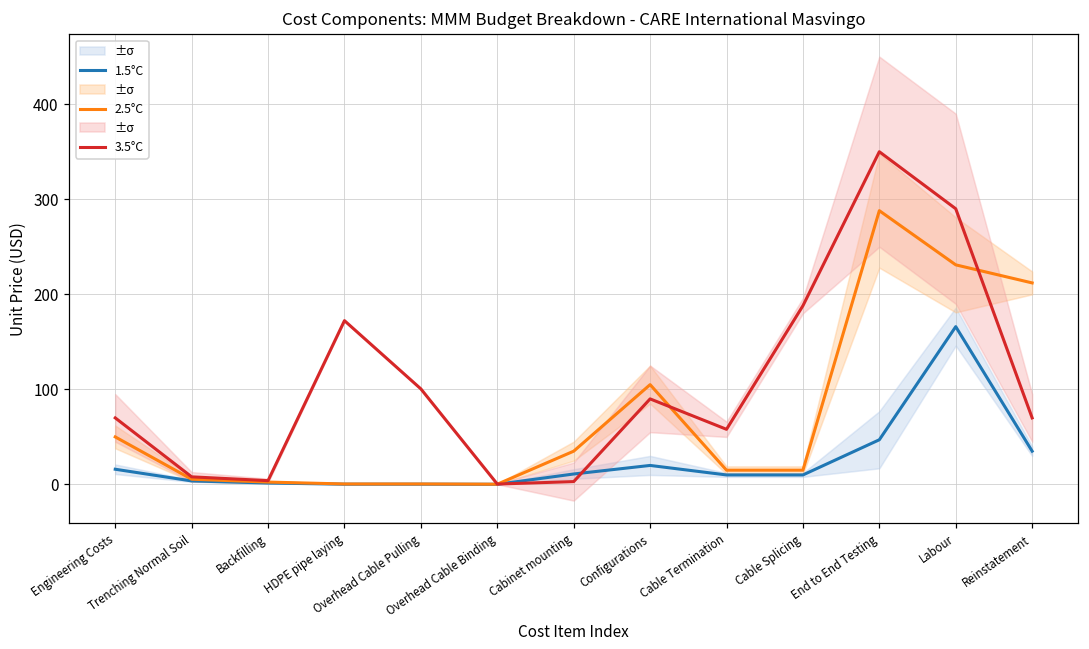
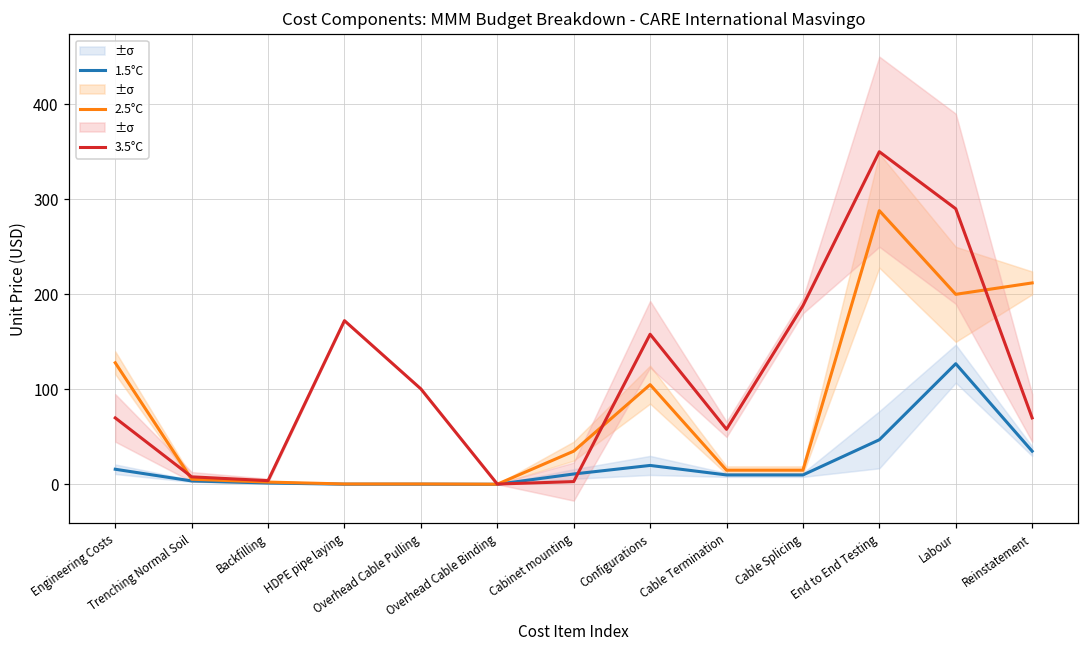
  {
    "1.5°C": {
      "Engineering Costs": 20,
      "Cabinet mounting": 10,
      "Configurations": 20,
      "End to End Testing": 50,
-     "Labour": 170,
+     "Labour": 130,
      "Reinstatement": 40
    },
    "2.5°C": {
-     "Engineering Costs": 50,
+     "Engineering Costs": 130,
      "Cabinet mounting": 40,
      "Configurations": 110,
      "Cable Termination": 20,
      "Cable Splicing": 20,
      "End to End Testing": 290,
-     "Labour": 230,
+     "Labour": 200,
      "Reinstatement": 210
    },
    "3.5°C": {
      "Engineering Costs": 70,
      "Cabinet mounting": 0,
-     "Configurations": 90,
+     "Configurations": 160,
      "Cable Termination": 60,
      "Cable Splicing": 190,
      "Labour": 290,
      "Reinstatement": 70
    }
  }
